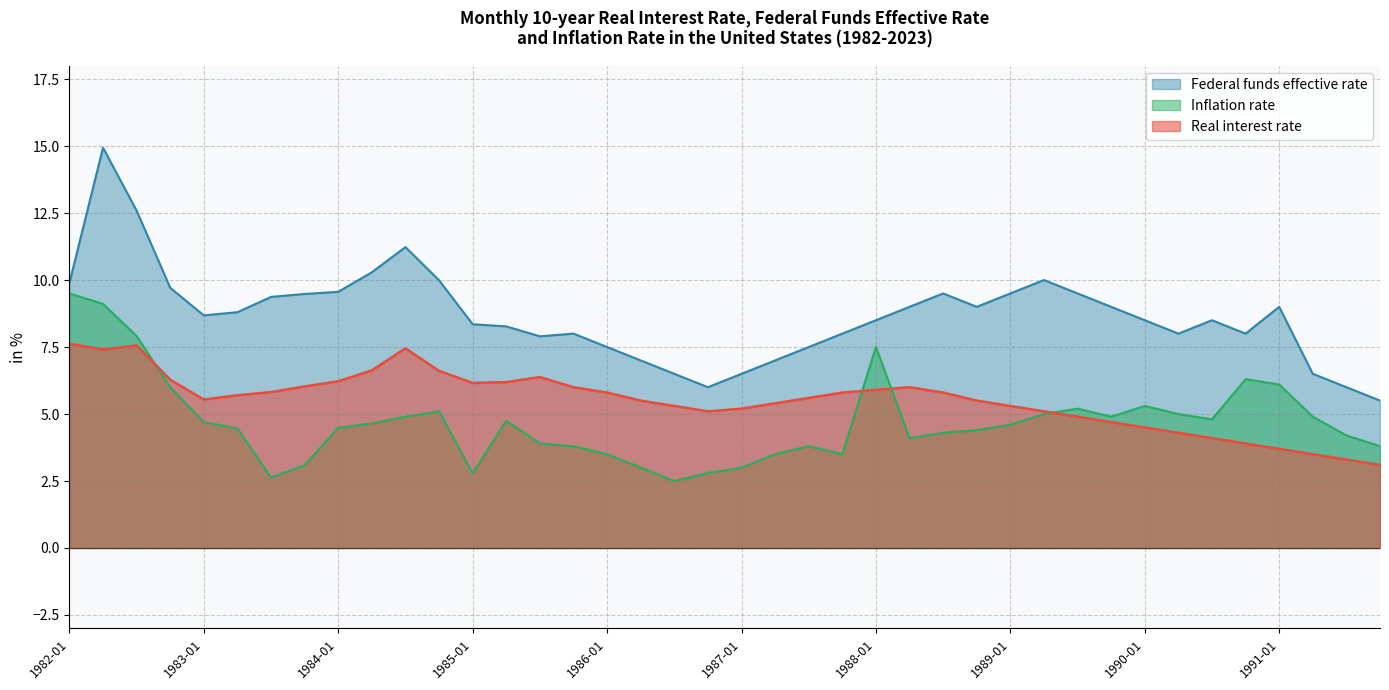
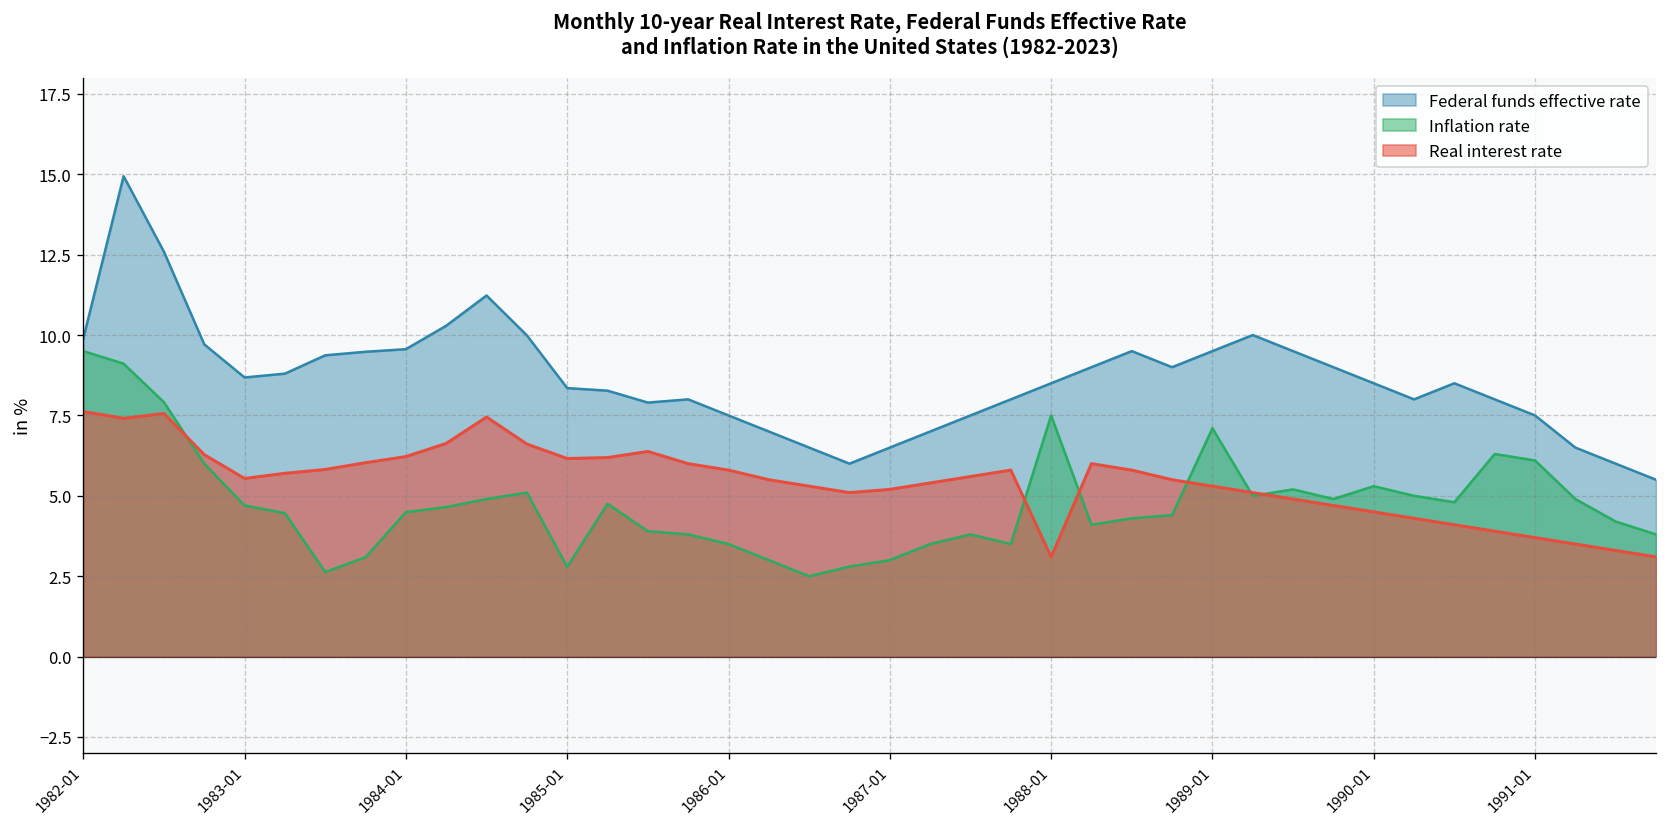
  {
    "Federal funds effective rate": {
      "1982-01": 9.9,
      "1983-01": 8.7,
      "1984-01": 9.6,
      "1985-01": 8.4,
      "1986-01": 7.5,
      "1987-01": 6.5,
      "1988-01": 8.5,
      "1989-01": 9.5,
      "1990-01": 8.5,
-     "1991-01": 9.0
+     "1991-01": 7.5
    },
    "Inflation rate": {
      "1982-01": 9.5,
      "1983-01": 4.7,
      "1984-01": 4.5,
      "1985-01": 2.8,
      "1986-01": 3.5,
      "1987-01": 3.0,
      "1988-01": 7.5,
-     "1989-01": 4.6,
+     "1989-01": 7.1,
      "1990-01": 5.3,
      "1991-01": 6.1
    },
    "Real interest rate": {
      "1982-01": 7.6,
      "1983-01": 5.5,
      "1984-01": 6.2,
      "1985-01": 6.2,
      "1986-01": 5.8,
      "1987-01": 5.2,
-     "1988-01": 5.9,
+     "1988-01": 3.1,
      "1989-01": 5.3,
      "1990-01": 4.5,
      "1991-01": 3.7
    }
  }
